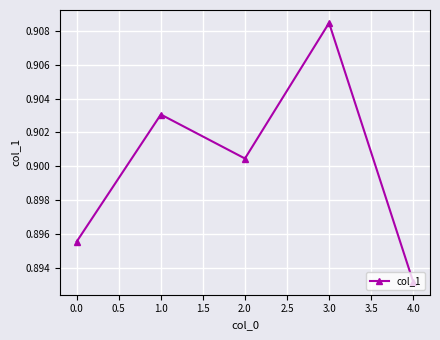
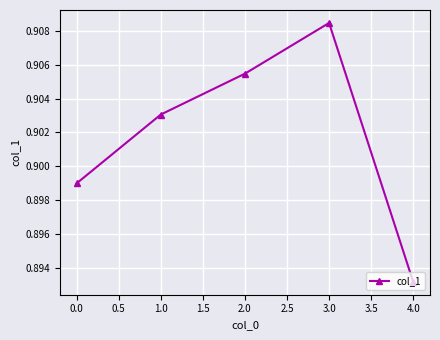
  {
-   "0.0": 0.8955,
+   "0.0": 0.8990,
    "1.0": 0.9031,
-   "2.0": 0.9005,
+   "2.0": 0.9055,
    "3.0": 0.9085
  }
